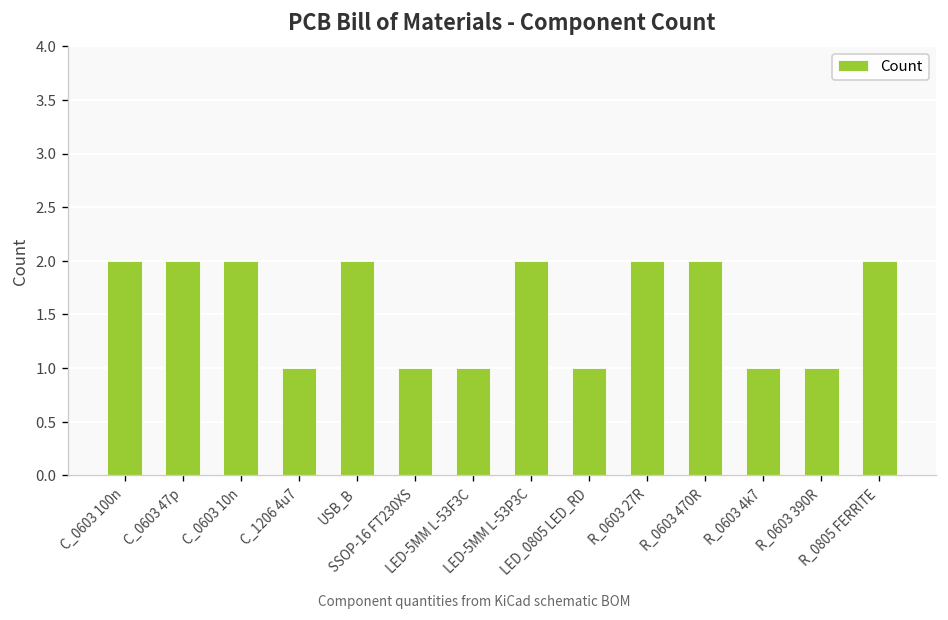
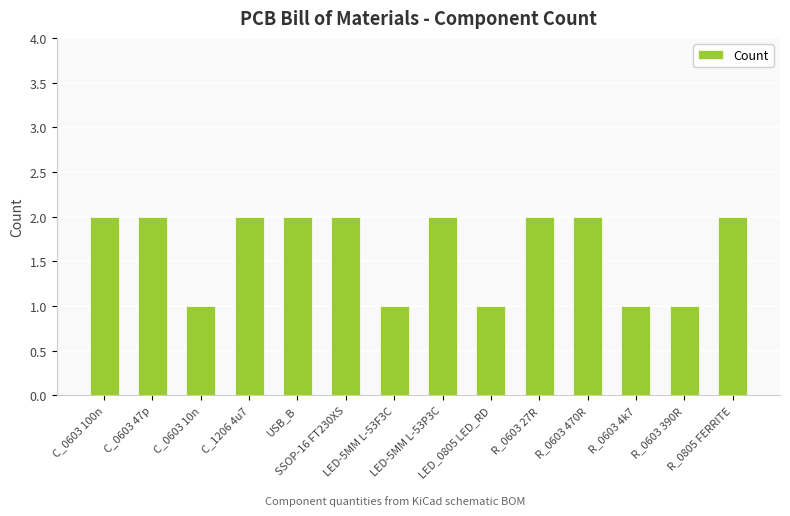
  {
    "C_0603 100n": 2,
    "C_0603 47p": 2,
-   "C_0603 10n": 2,
-   "C_1206 4u7": 1,
+   "C_0603 10n": 1,
+   "C_1206 4u7": 2,
    "USB_B": 2,
-   "SSOP-16 FT230XS": 1,
+   "SSOP-16 FT230XS": 2,
    "LED-5MM L-53F3C": 1,
    "LED-5MM L-53P3C": 2,
    "LED_0805 LED_RD": 1,
    "R_0603 27R": 2,
    "R_0603 470R": 2,
    "R_0603 4k7": 1,
    "R_0603 390R": 1,
    "R_0805 FERRITE": 2
  }
